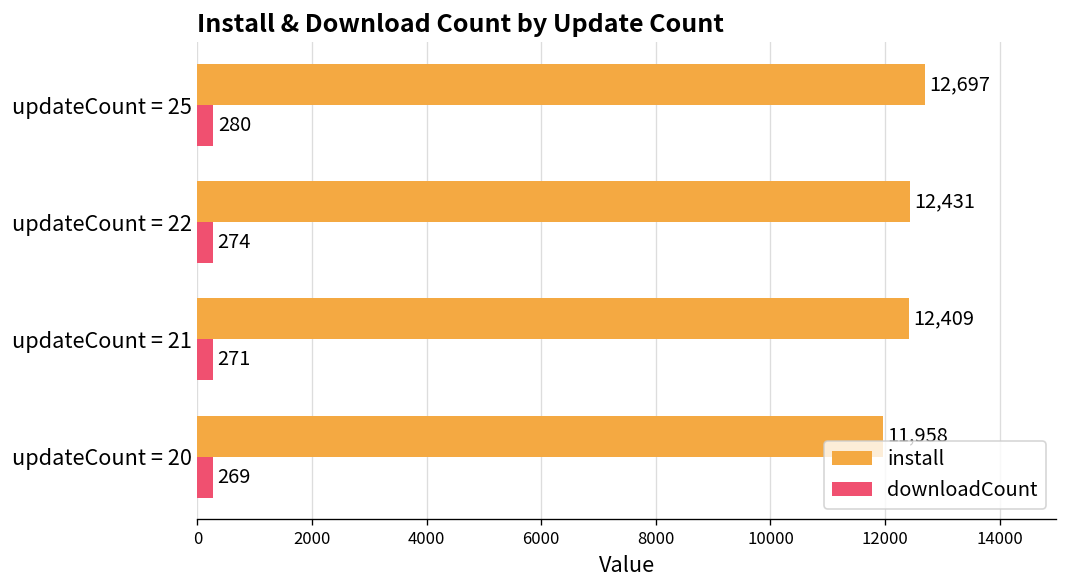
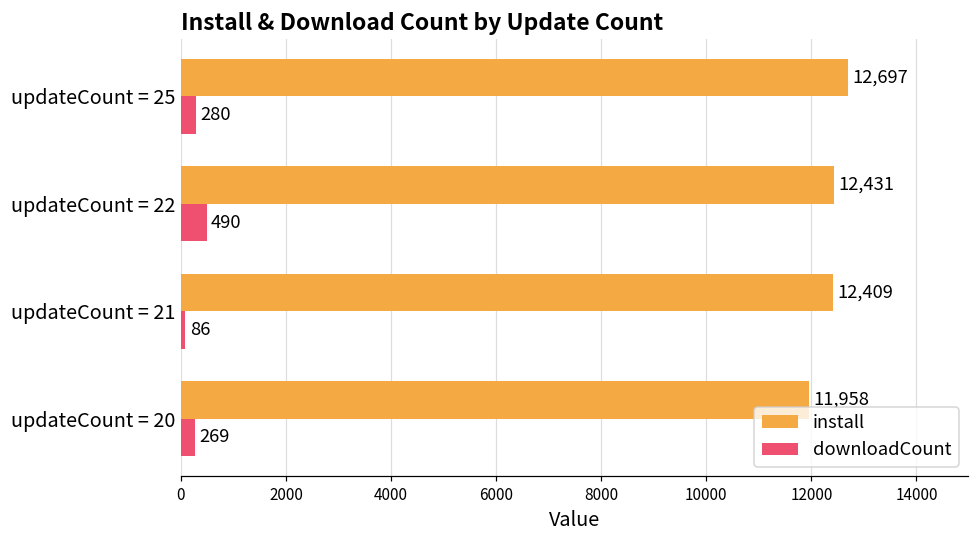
  {
    "install": {
      "updateCount = 25": "12,697",
      "updateCount = 22": "12,431",
      "updateCount = 21": "12,409"
    },
    "downloadCount": {
      "updateCount = 25": "280",
-     "updateCount = 22": "274",
-     "updateCount = 21": "271",
+     "updateCount = 22": "490",
+     "updateCount = 21": "86",
      "updateCount = 20": "269"
    }
  }
